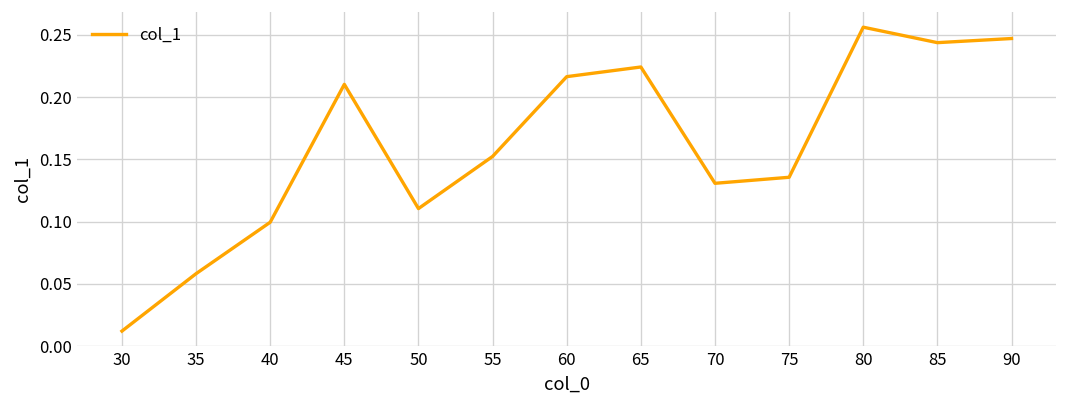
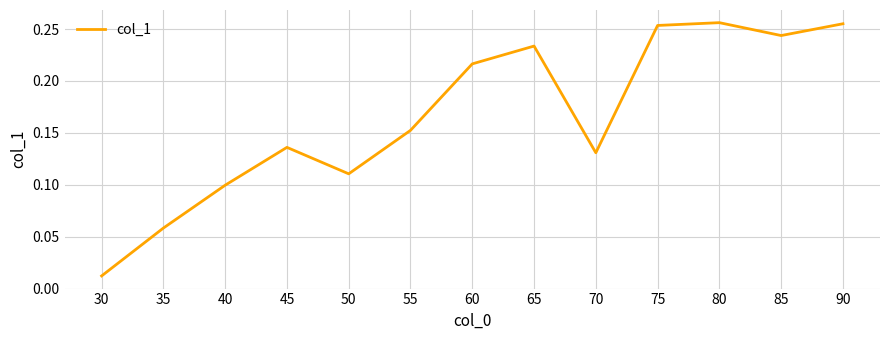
  {
    "30": 0.012,
    "35": 0.058,
    "40": 0.100,
-   "45": 0.210,
+   "45": 0.136,
    "50": 0.111,
    "55": 0.152,
    "60": 0.216,
-   "65": 0.224,
+   "65": 0.234,
    "70": 0.131,
-   "75": 0.136,
+   "75": 0.253,
    "80": 0.256,
    "85": 0.244,
-   "90": 0.247
+   "90": 0.255
  }
